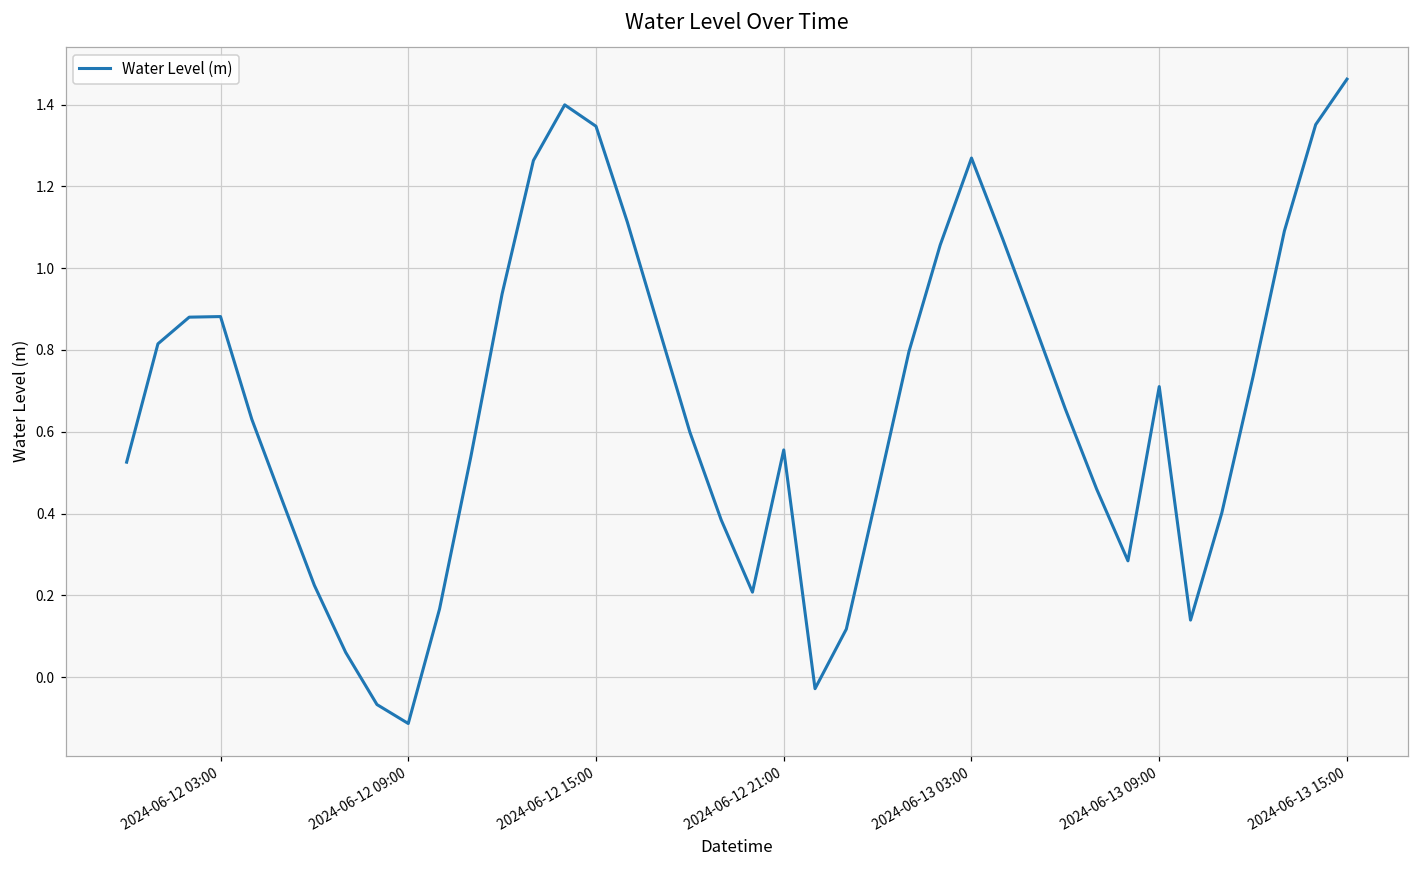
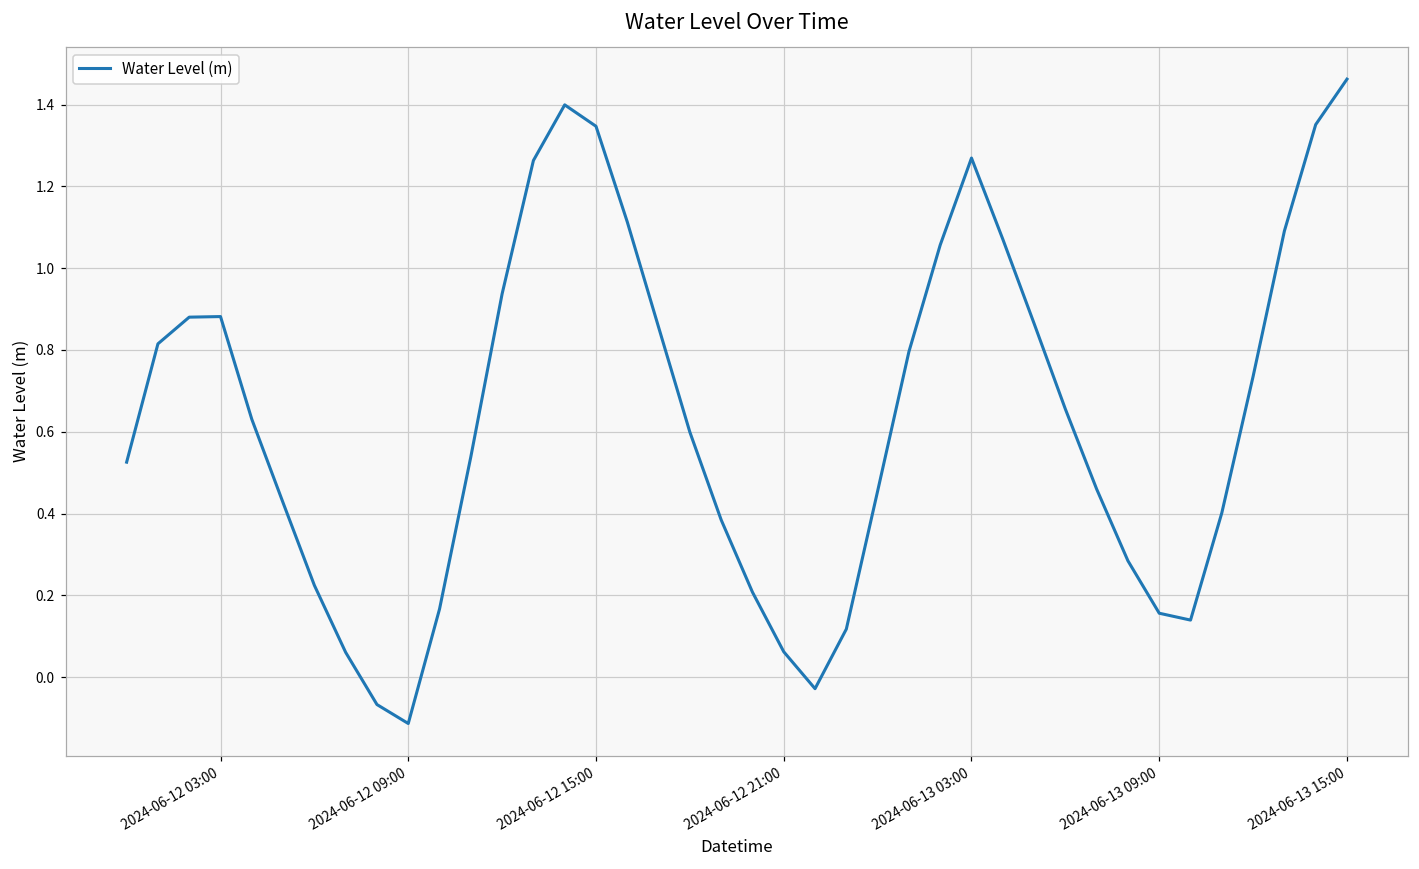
  {
    "2024-06-12 03:00": 0.88,
    "2024-06-12 09:00": -0.11,
    "2024-06-12 15:00": 1.35,
-   "2024-06-12 21:00": 0.56,
+   "2024-06-12 21:00": 0.06,
    "2024-06-13 03:00": 1.27,
-   "2024-06-13 09:00": 0.71,
+   "2024-06-13 09:00": 0.16,
    "2024-06-13 15:00": 1.46
  }
